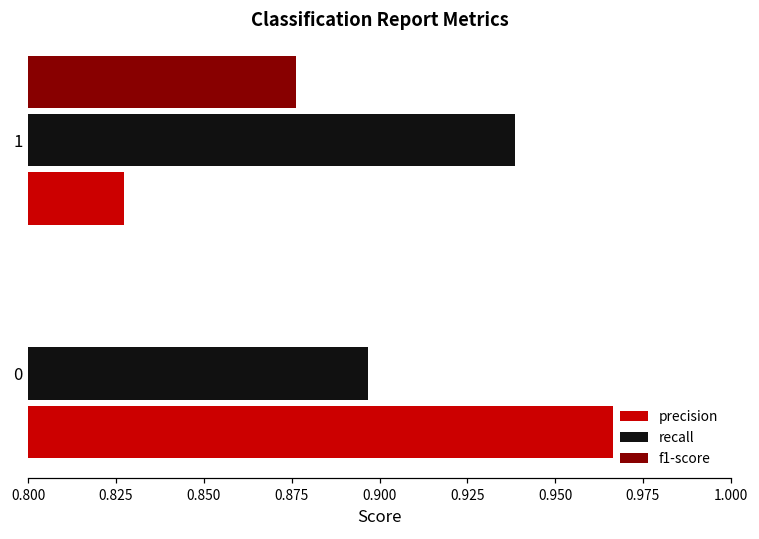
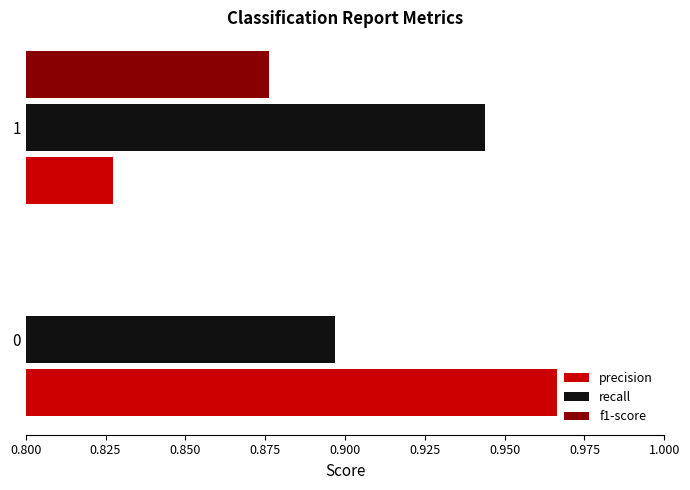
  {
    "precision": {
      "1": 0.827,
      "0": 0.966
    },
    "recall": {
-     "1": 0.939,
+     "1": 0.944,
      "0": 0.897
    },
    "f1-score": {
      "1": 0.876
    }
  }
